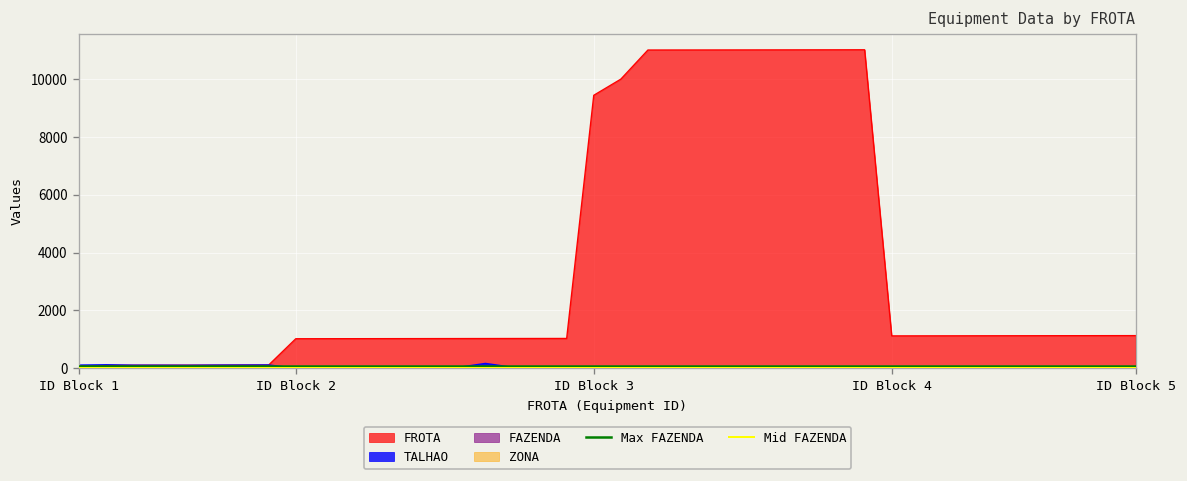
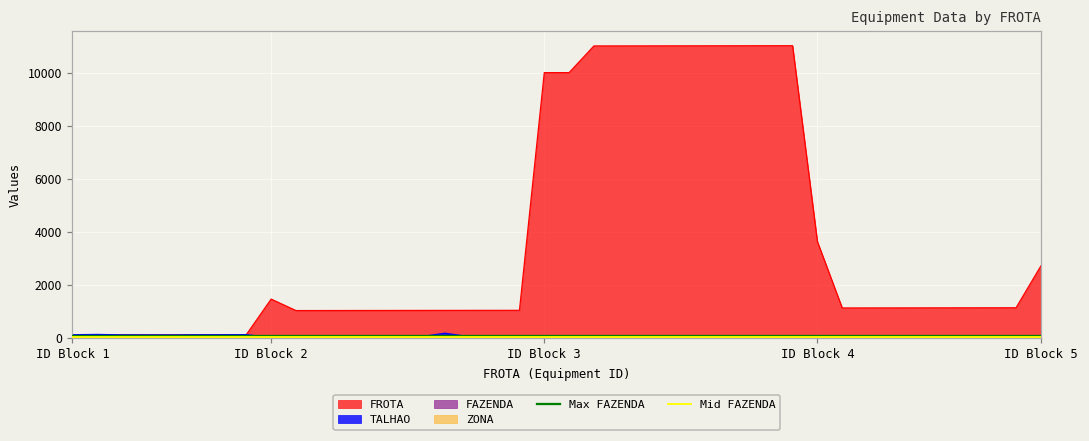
  {
    "FROTA": {
-     "ID Block 2": 1000,
-     "ID Block 3": 9400,
-     "ID Block 4": 1100,
-     "ID Block 5": 1100
+     "ID Block 2": 1500,
+     "ID Block 3": 10000,
+     "ID Block 4": 3600,
+     "ID Block 5": 2700
    }
  }
